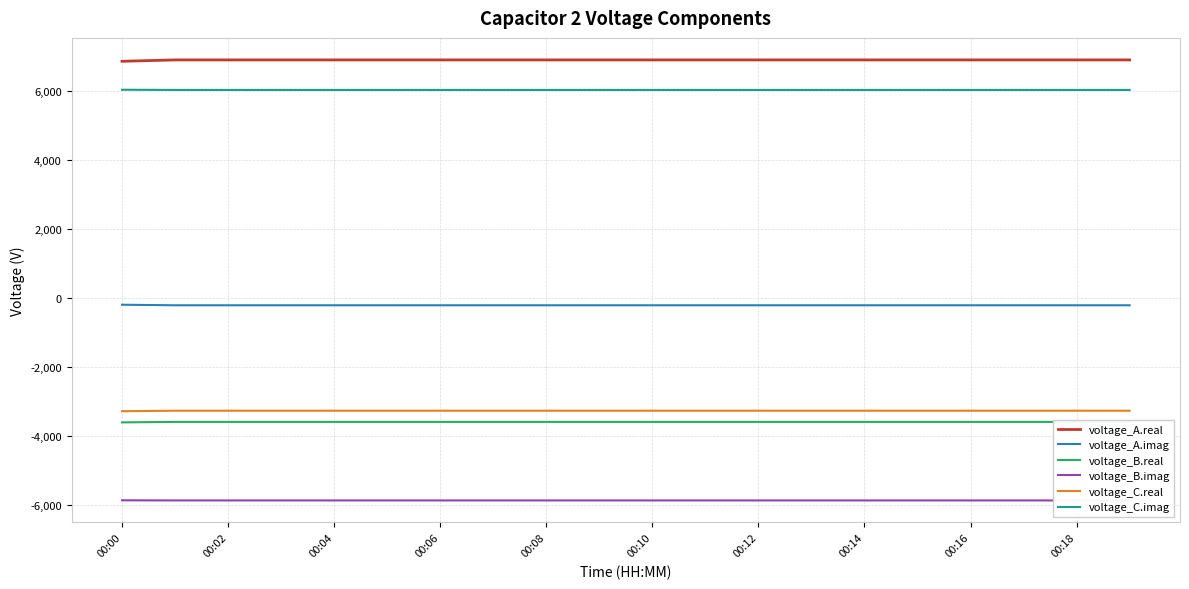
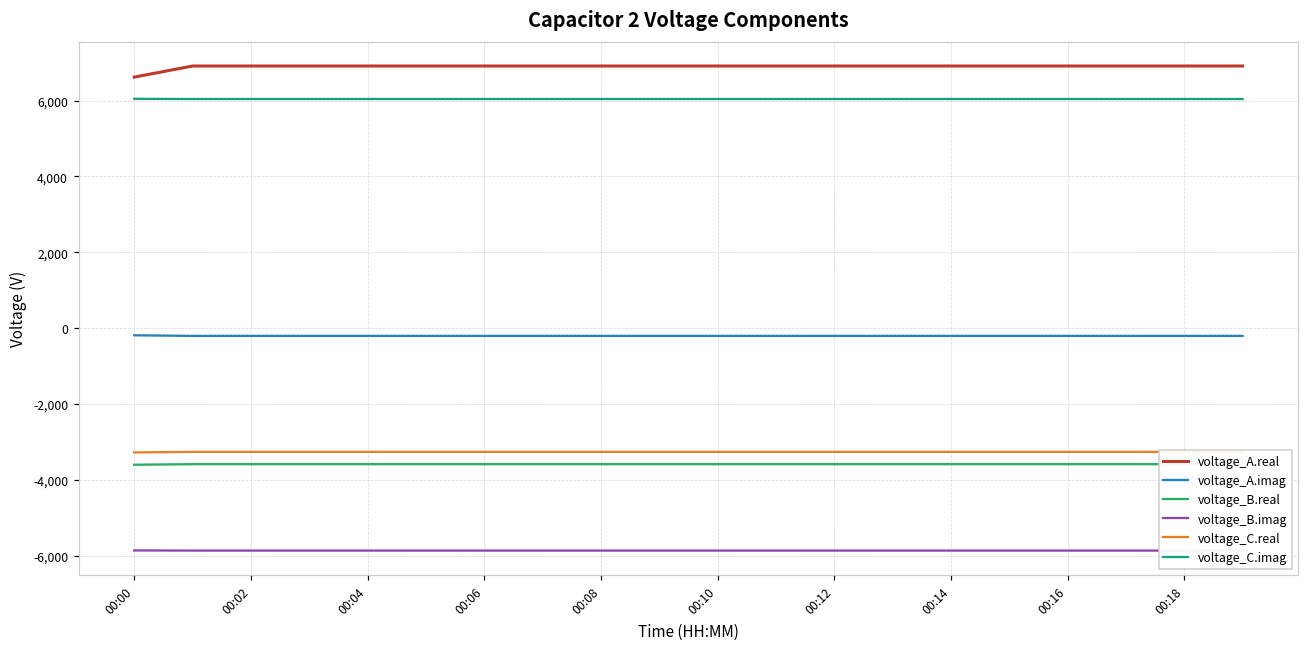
  {
    "voltage_A.real": {
-     "00:00": "6,900",
+     "00:00": "6,600",
      "00:02": "6,900",
      "00:04": "6,900",
      "00:06": "6,900",
      "00:08": "6,900",
      "00:10": "6,900",
      "00:12": "6,900",
      "00:14": "6,900",
      "00:16": "6,900",
      "00:18": "6,900"
    },
    "voltage_A.imag": {
      "00:00": "-200",
      "00:02": "-200",
      "00:04": "-200",
      "00:06": "-200",
      "00:08": "-200",
      "00:10": "-200",
      "00:12": "-200",
      "00:14": "-200",
      "00:16": "-200",
      "00:18": "-200"
    },
    "voltage_B.imag": {
      "00:00": "-5,900",
      "00:02": "-5,900",
      "00:04": "-5,900",
      "00:06": "-5,900",
      "00:08": "-5,900",
      "00:10": "-5,900",
      "00:12": "-5,900",
      "00:14": "-5,900",
      "00:16": "-5,900"
    },
    "voltage_C.real": {
      "00:00": "-3,300",
      "00:02": "-3,300",
      "00:04": "-3,300",
      "00:06": "-3,300",
      "00:08": "-3,300",
      "00:10": "-3,300",
      "00:12": "-3,300",
      "00:14": "-3,300",
      "00:16": "-3,300",
      "00:18": "-3,300"
    }
  }
